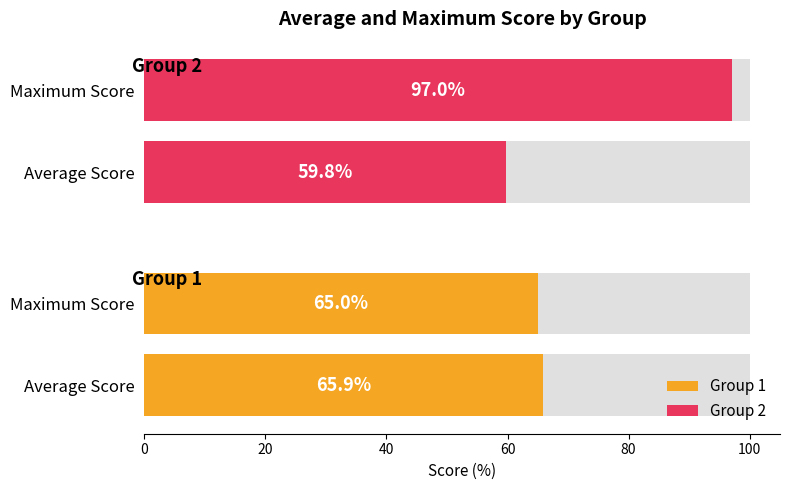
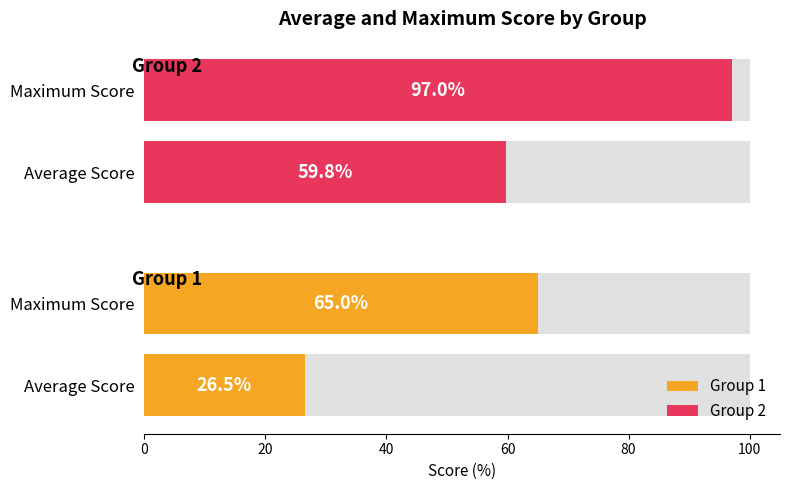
  {
    "Group 1": {
-     "Average Score": "65.9%"
+     "Average Score": "26.5%"
    }
  }
